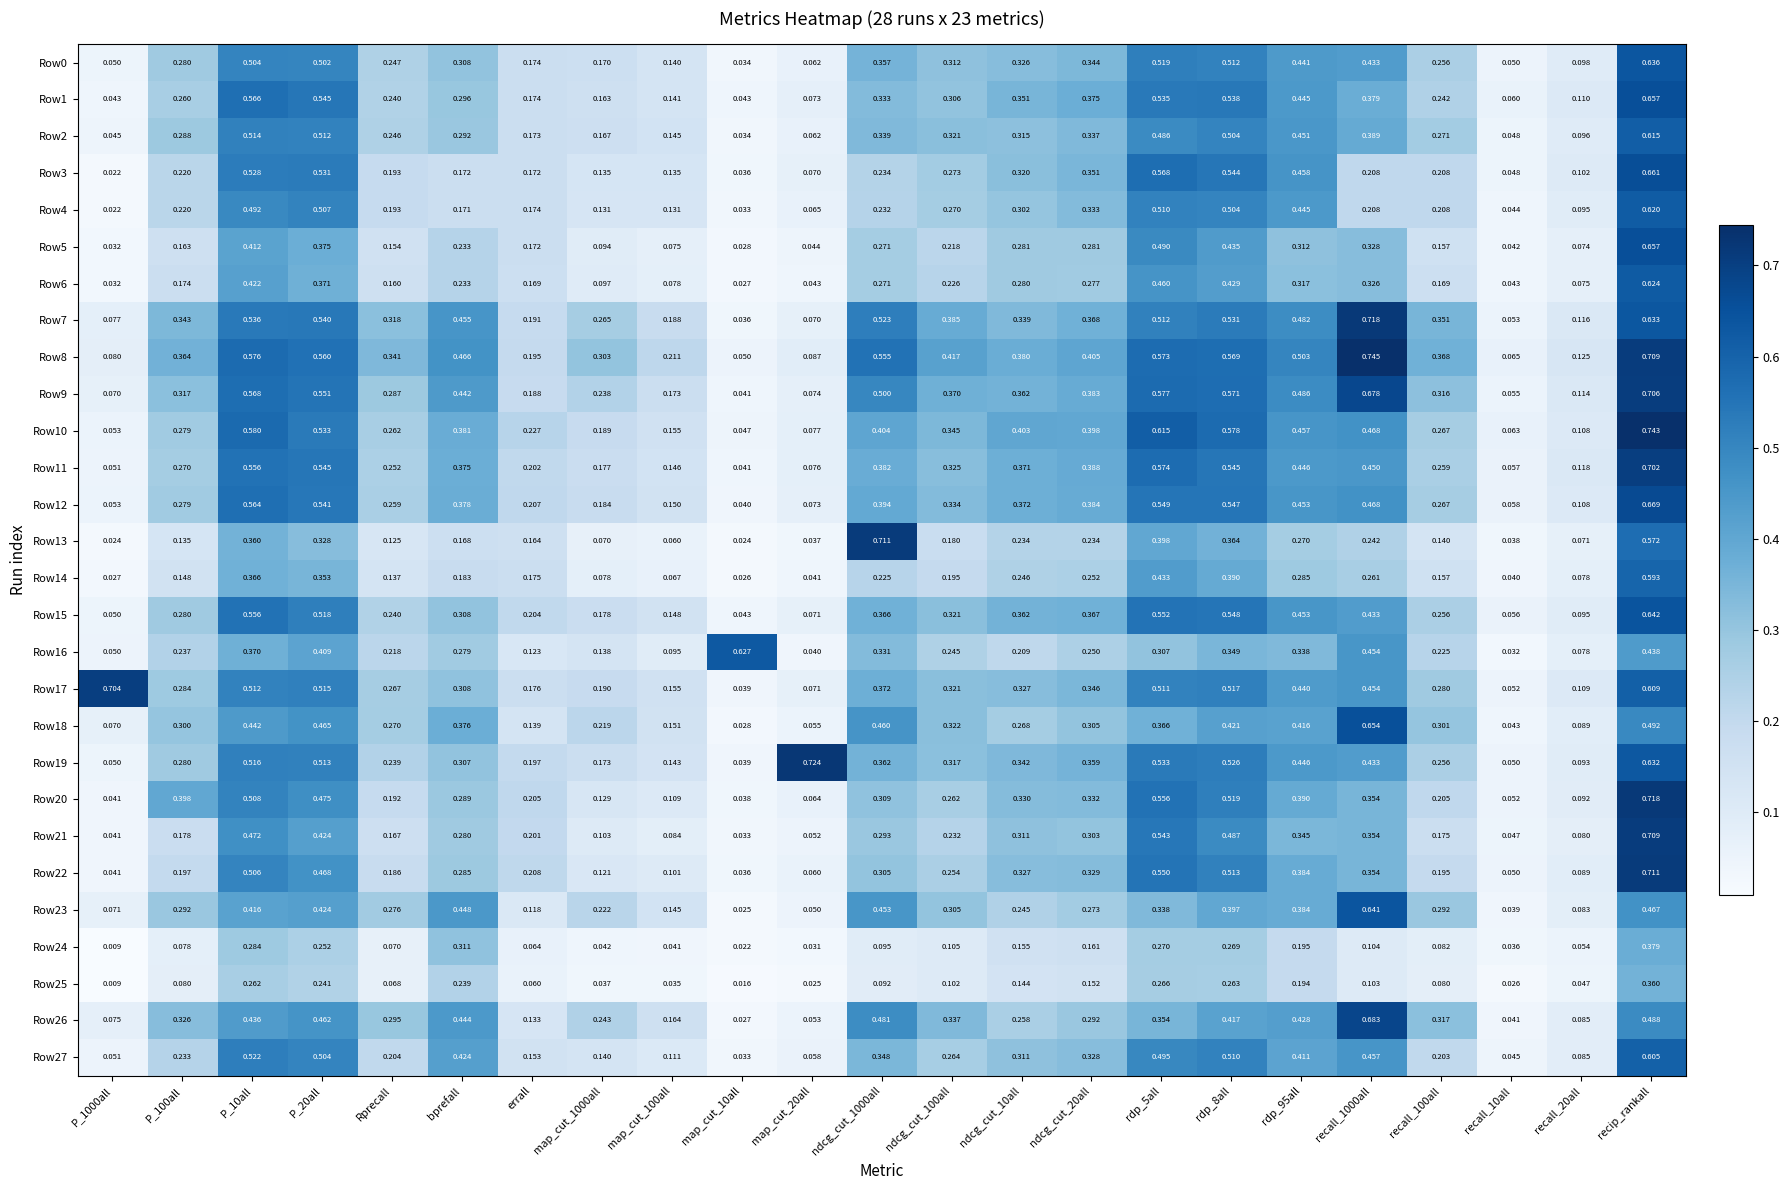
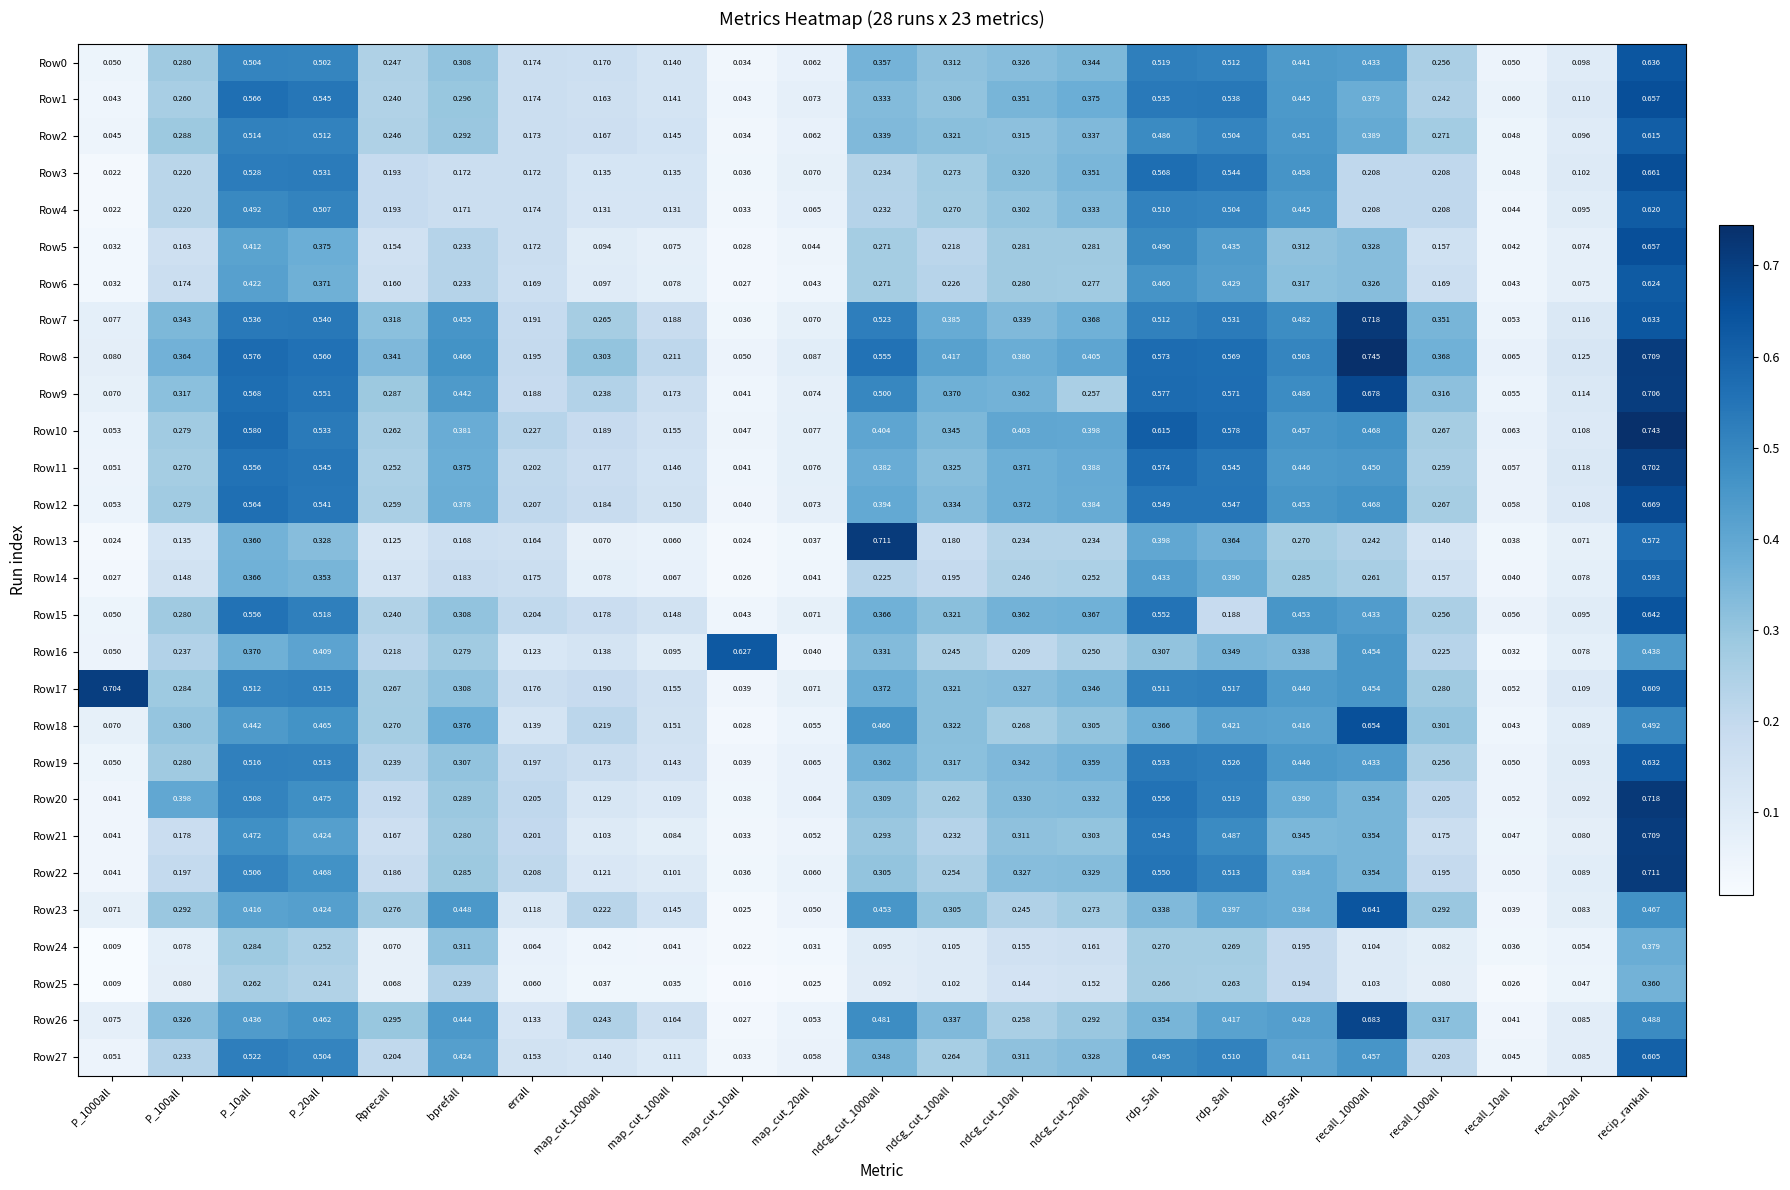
  {
    "Row9": {
      "P_1000all": 0.070,
      "P_100all": 0.317,
      "P_10all": 0.568,
      "P_20all": 0.551,
      "Rprecall": 0.287,
      "bprefall": 0.442,
      "errall": 0.188,
      "map_cut_1000all": 0.238,
      "map_cut_100all": 0.173,
      "map_cut_10all": 0.041,
      "map_cut_20all": 0.074,
      "ndcg_cut_1000all": 0.500,
      "ndcg_cut_100all": 0.370,
      "ndcg_cut_10all": 0.362,
-     "ndcg_cut_20all": 0.383,
+     "ndcg_cut_20all": 0.257,
      "rdp_5all": 0.577,
      "rdp_8all": 0.571,
      "rdp_95all": 0.486,
      "recall_1000all": 0.678,
      "recall_100all": 0.316,
      "recall_10all": 0.055,
      "recall_20all": 0.114,
      "recip_rankall": 0.706
    },
    "Row15": {
      "P_1000all": 0.050,
      "P_100all": 0.280,
      "P_10all": 0.556,
      "P_20all": 0.518,
      "Rprecall": 0.240,
      "bprefall": 0.308,
      "errall": 0.204,
      "map_cut_1000all": 0.178,
      "map_cut_100all": 0.148,
      "map_cut_10all": 0.043,
      "map_cut_20all": 0.071,
      "ndcg_cut_1000all": 0.366,
      "ndcg_cut_100all": 0.321,
      "ndcg_cut_10all": 0.362,
      "ndcg_cut_20all": 0.367,
      "rdp_5all": 0.552,
-     "rdp_8all": 0.548,
+     "rdp_8all": 0.188,
      "rdp_95all": 0.453,
      "recall_1000all": 0.433,
      "recall_100all": 0.256,
      "recall_10all": 0.056,
      "recall_20all": 0.095,
      "recip_rankall": 0.642
    },
    "Row19": {
      "P_1000all": 0.050,
      "P_100all": 0.280,
      "P_10all": 0.516,
      "P_20all": 0.513,
      "Rprecall": 0.239,
      "bprefall": 0.307,
      "errall": 0.197,
      "map_cut_1000all": 0.173,
      "map_cut_100all": 0.143,
      "map_cut_10all": 0.039,
-     "map_cut_20all": 0.724,
+     "map_cut_20all": 0.065,
      "ndcg_cut_1000all": 0.362,
      "ndcg_cut_100all": 0.317,
      "ndcg_cut_10all": 0.342,
      "ndcg_cut_20all": 0.359,
      "rdp_5all": 0.533,
      "rdp_8all": 0.526,
      "rdp_95all": 0.446,
      "recall_1000all": 0.433,
      "recall_100all": 0.256,
      "recall_10all": 0.050,
      "recall_20all": 0.093,
      "recip_rankall": 0.632
    }
  }
